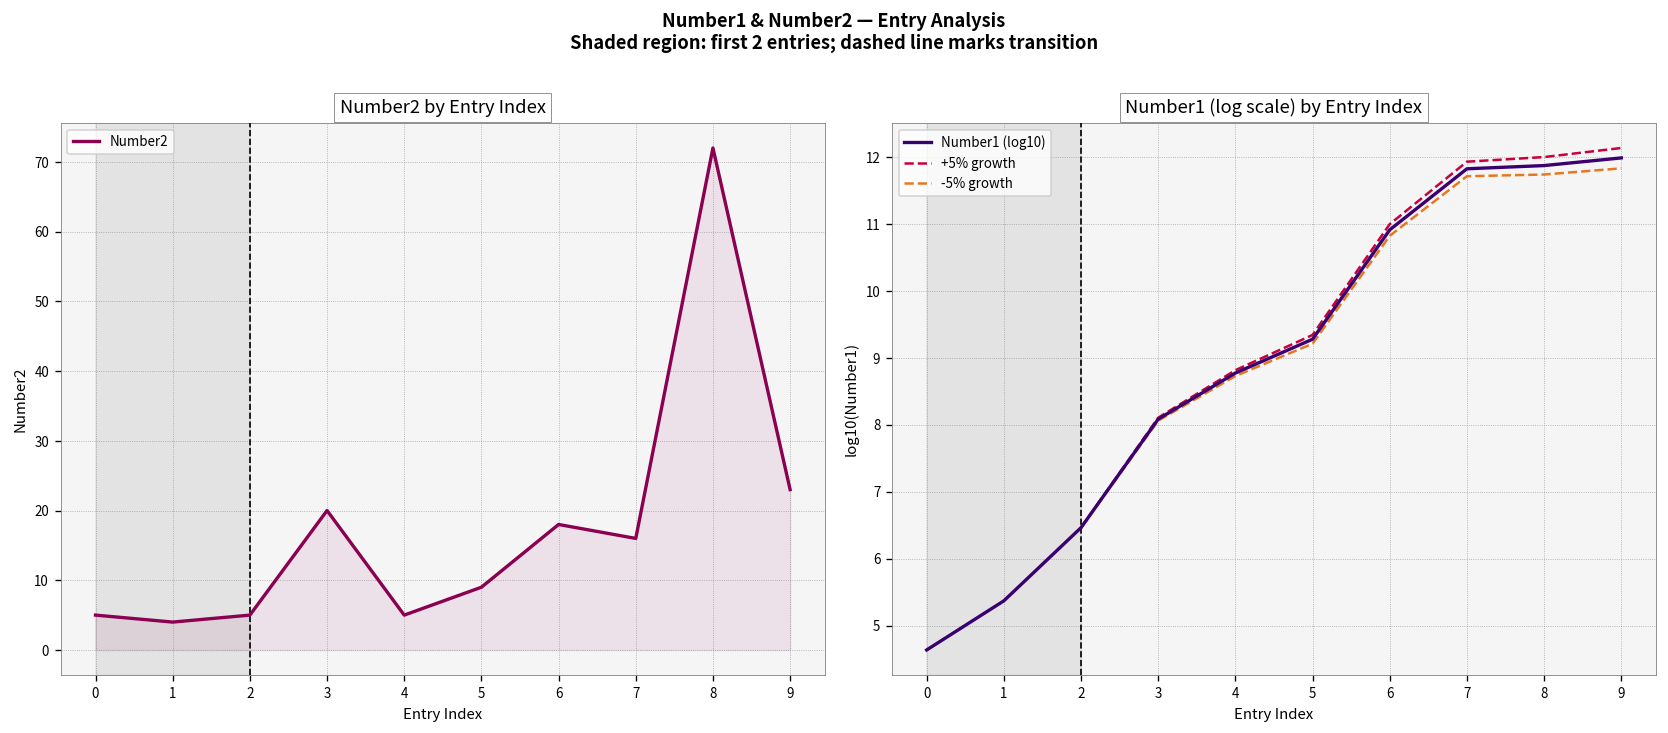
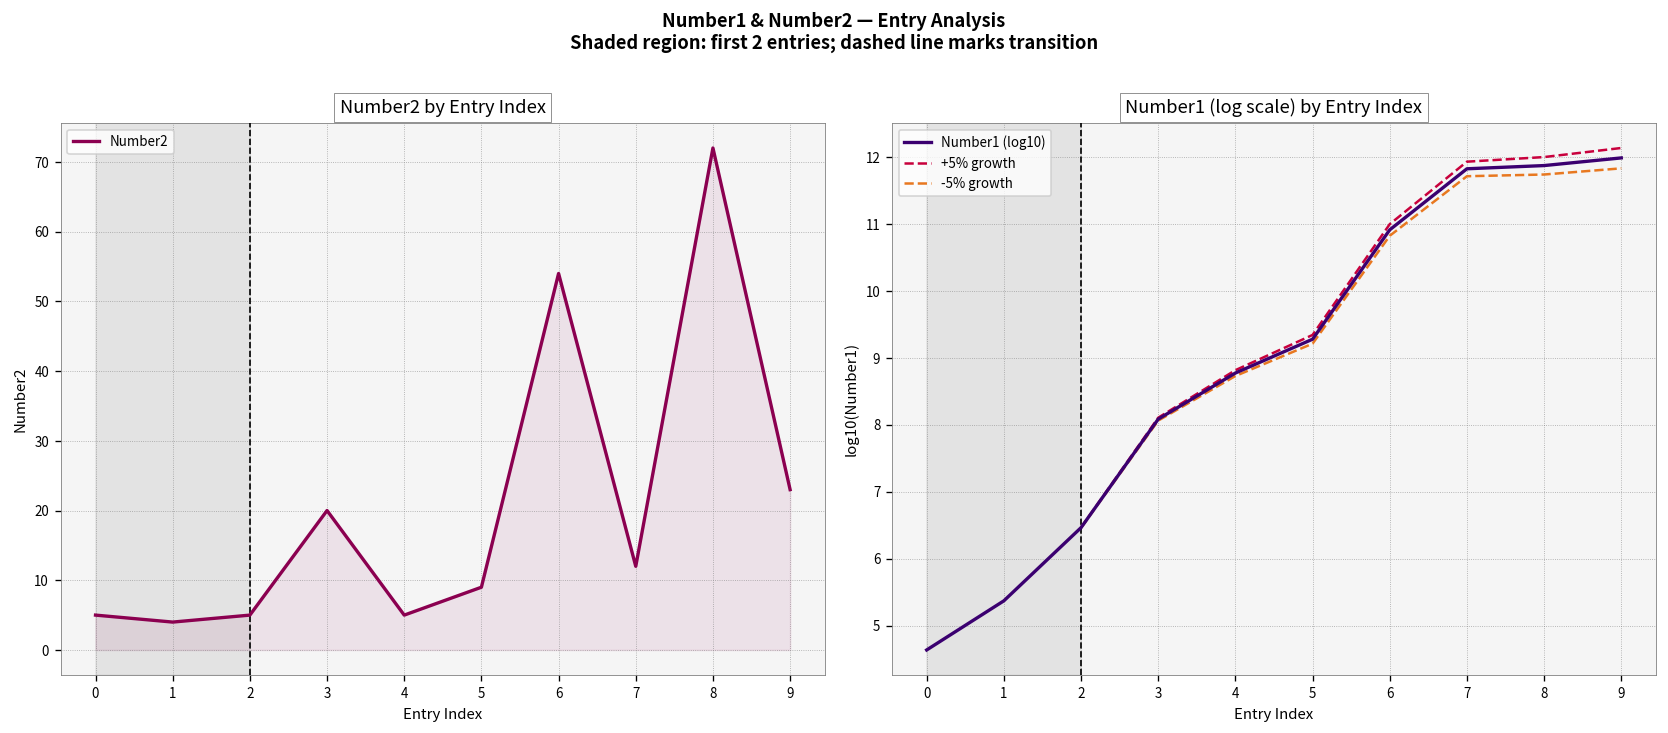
  {
    "Number2 by Entry Index": {
      "0": 5,
      "1": 4,
      "2": 5,
      "3": 20,
      "4": 5,
      "5": 9,
-     "6": 18,
-     "7": 16,
+     "6": 54,
+     "7": 12,
      "8": 72,
      "9": 23
    },
    "Number1 (log scale) by Entry Index": {
      "Number1 (log10)": {
        "0": 4.6,
        "1": 5.4,
        "5": 9.3,
        "6": 10.9,
        "7": 11.8,
        "8": 11.9,
        "9": 12.0
      },
      "+5% growth": {
        "5": 9.3,
        "6": 11.0,
        "7": 11.9,
        "8": 12.0,
        "9": 12.1
      },
      "-5% growth": {
        "5": 9.2,
        "6": 10.8,
        "7": 11.7,
        "8": 11.7,
        "9": 11.8
      }
    }
  }
